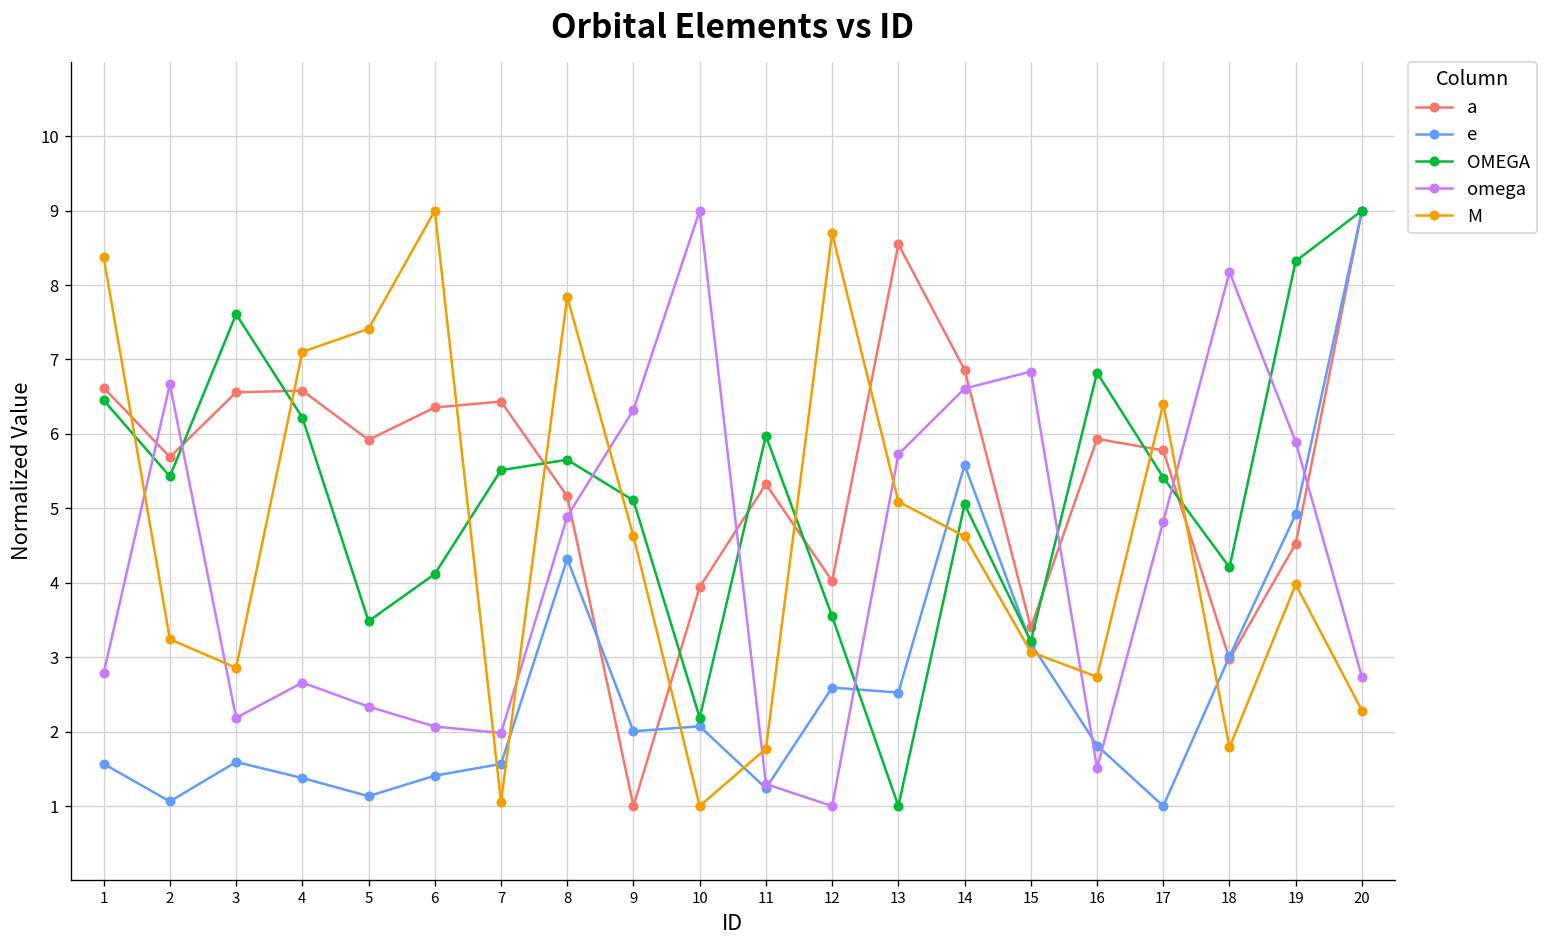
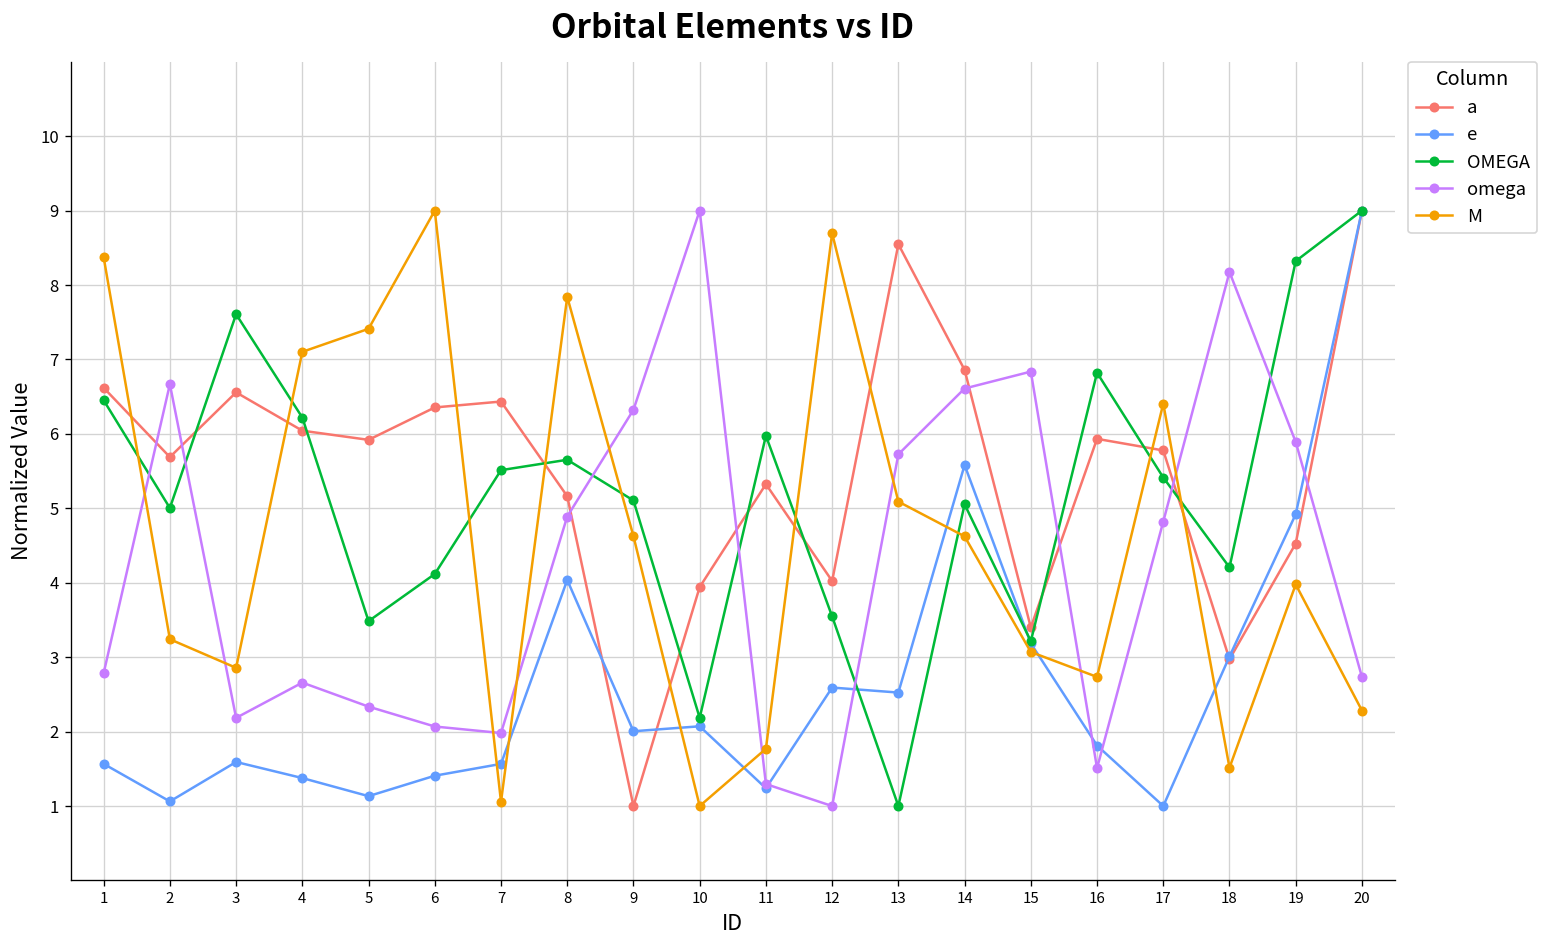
  {
    "a": {
      "1": 6.6,
      "2": 5.7,
      "3": 6.6,
-     "4": 6.6,
+     "4": 6.0,
      "5": 5.9,
      "6": 6.4,
      "7": 6.4,
      "8": 5.2,
      "9": 1.0,
      "10": 3.9,
      "11": 5.3,
      "12": 4.0,
      "13": 8.5,
      "14": 6.9,
      "15": 3.4,
      "16": 5.9,
      "17": 5.8,
      "19": 4.5
    },
    "e": {
      "1": 1.6,
      "2": 1.1,
      "3": 1.6,
      "4": 1.4,
      "5": 1.1,
      "6": 1.4,
      "7": 1.6,
-     "8": 4.3,
+     "8": 4.0,
      "9": 2.0,
      "10": 2.1,
      "11": 1.2,
      "12": 2.6,
      "13": 2.5,
      "14": 5.6,
      "16": 1.8,
      "17": 1.0,
      "19": 4.9
    },
    "OMEGA": {
      "1": 6.5,
-     "2": 5.4,
+     "2": 5.0,
      "3": 7.6,
      "4": 6.2,
      "5": 3.5,
      "6": 4.1,
      "7": 5.5,
      "8": 5.7,
      "9": 5.1,
      "10": 2.2,
      "11": 6.0,
      "12": 3.5,
      "13": 1.0,
      "14": 5.1,
      "16": 6.8,
      "17": 5.4,
      "18": 4.2,
      "19": 8.3
    },
    "omega": {
      "1": 2.8,
      "2": 6.7,
      "3": 2.2,
      "4": 2.7,
      "5": 2.3,
      "6": 2.1,
      "7": 2.0,
      "8": 4.9,
      "9": 6.3,
      "10": 9.0,
      "11": 1.3,
      "12": 1.0,
      "13": 5.7,
      "14": 6.6,
      "15": 6.8,
      "16": 1.5,
      "17": 4.8,
      "18": 8.2,
      "19": 5.9,
      "20": 2.7
    },
    "M": {
      "1": 8.4,
      "2": 3.2,
      "3": 2.9,
      "4": 7.1,
      "5": 7.4,
      "6": 9.0,
      "7": 1.1,
      "8": 7.8,
      "9": 4.6,
      "10": 1.0,
      "11": 1.8,
      "12": 8.7,
      "13": 5.1,
      "14": 4.6,
      "15": 3.1,
      "16": 2.7,
      "17": 6.4,
-     "18": 1.8,
+     "18": 1.5,
      "19": 4.0,
      "20": 2.3
    }
  }
